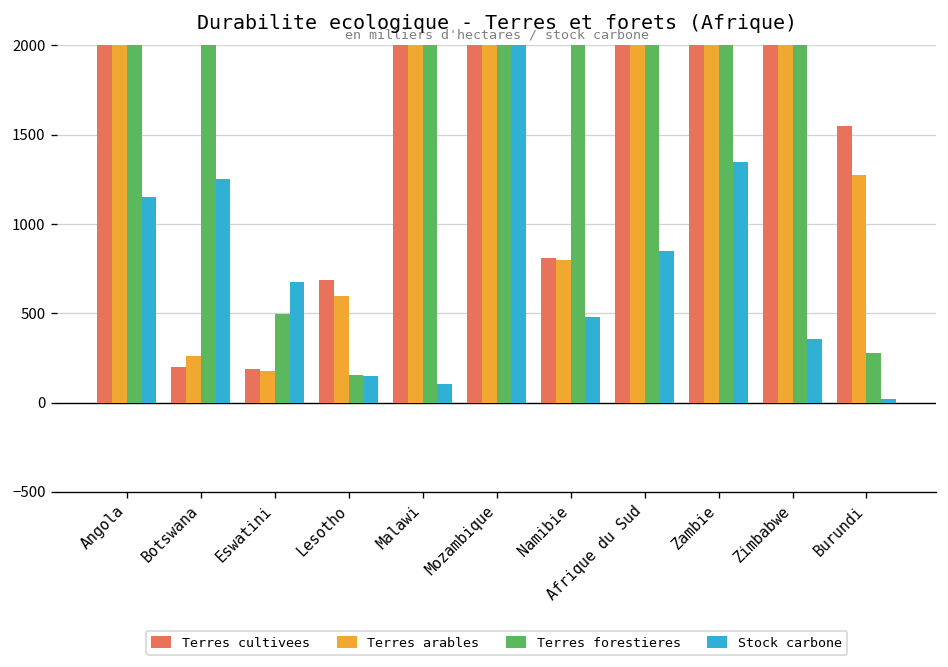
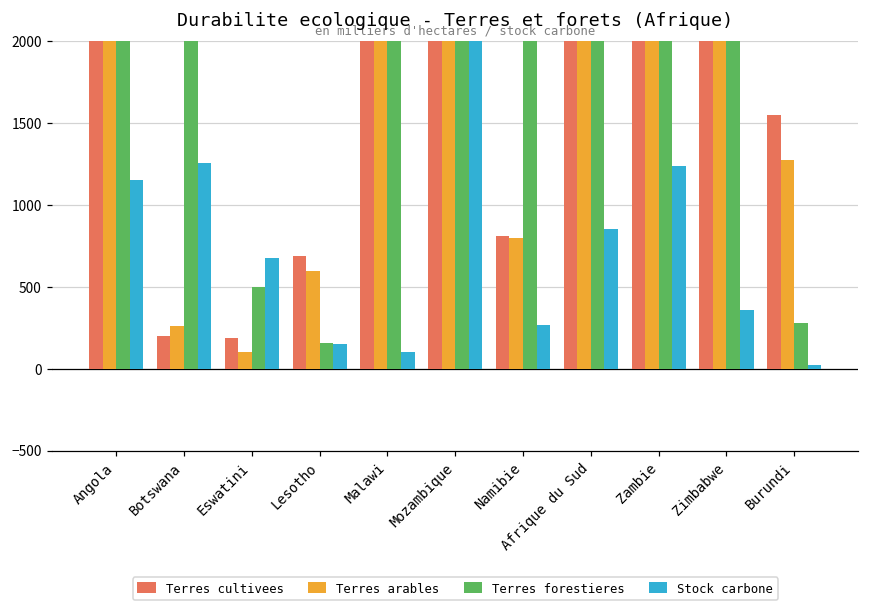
  {
    "Terres cultivees": {
      "Botswana": 200,
      "Eswatini": 190,
      "Lesotho": 690,
      "Namibie": 810,
      "Burundi": 1550
    },
    "Terres arables": {
      "Botswana": 260,
-     "Eswatini": 180,
+     "Eswatini": 100,
      "Lesotho": 600,
      "Namibie": 800,
      "Burundi": 1280
    },
    "Terres forestieres": {
      "Eswatini": 500,
      "Lesotho": 160,
      "Burundi": 280
    },
    "Stock carbone": {
      "Angola": 1150,
      "Botswana": 1250,
      "Eswatini": 680,
      "Lesotho": 150,
      "Malawi": 100,
-     "Namibie": 480,
+     "Namibie": 270,
      "Afrique du Sud": 850,
-     "Zambie": 1340,
+     "Zambie": 1240,
      "Zimbabwe": 360,
      "Burundi": 20
    }
  }
